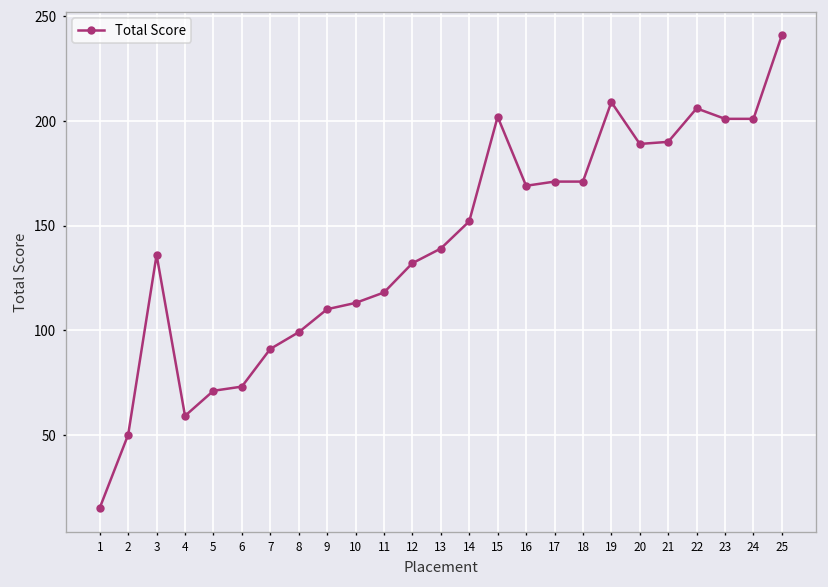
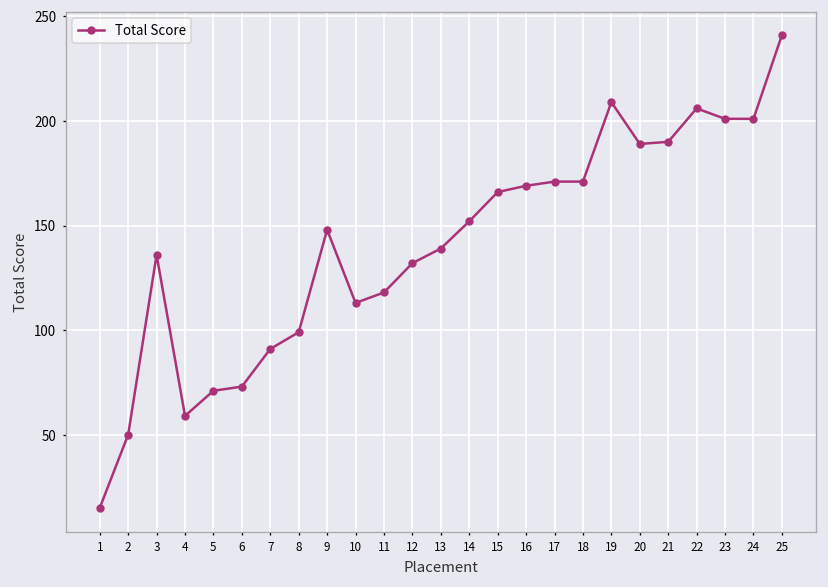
  {
    "1": 15,
    "2": 50,
    "3": 136,
    "4": 59,
    "5": 71,
    "6": 73,
    "7": 91,
    "8": 99,
-   "9": 110,
+   "9": 148,
    "10": 113,
    "11": 118,
    "12": 132,
    "13": 139,
    "14": 152,
-   "15": 202,
+   "15": 166,
    "16": 169,
    "17": 171,
    "18": 171,
    "19": 209,
    "20": 189,
    "21": 190,
    "22": 206,
    "23": 201,
    "24": 201,
    "25": 241
  }
